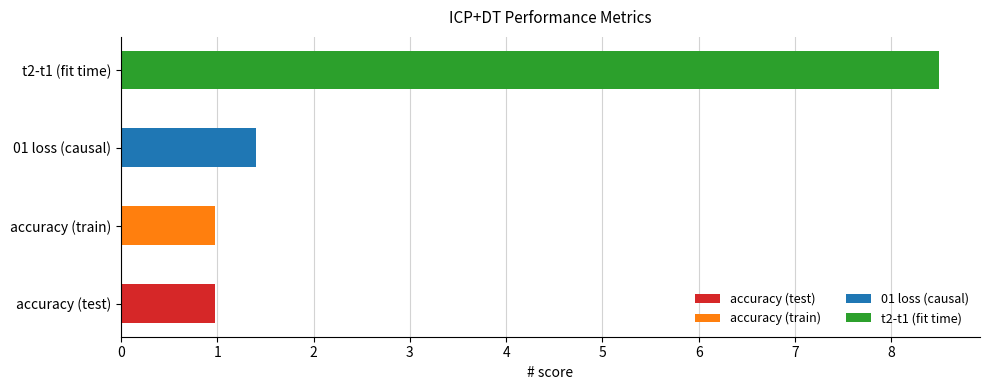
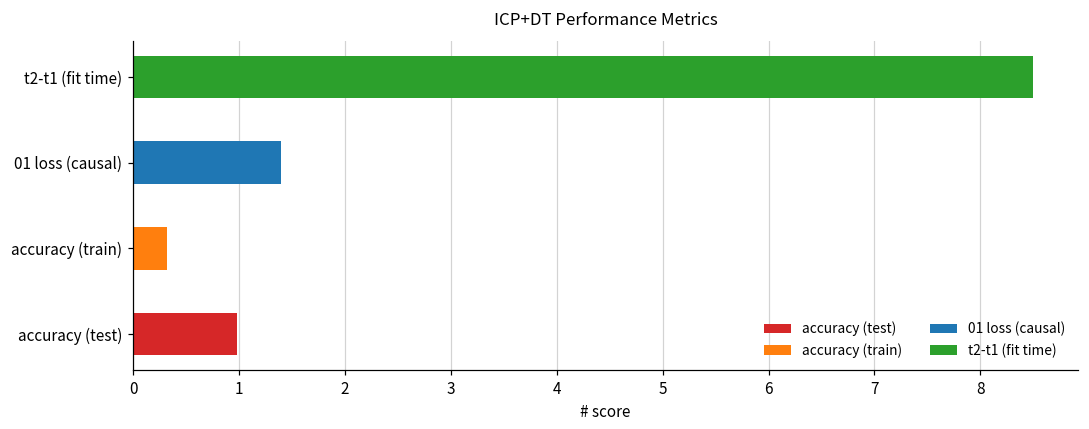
  {
    "t2-t1 (fit time)": 8.5,
    "01 loss (causal)": 1.4,
-   "accuracy (train)": 1.0,
+   "accuracy (train)": 0.3,
    "accuracy (test)": 1.0
  }
